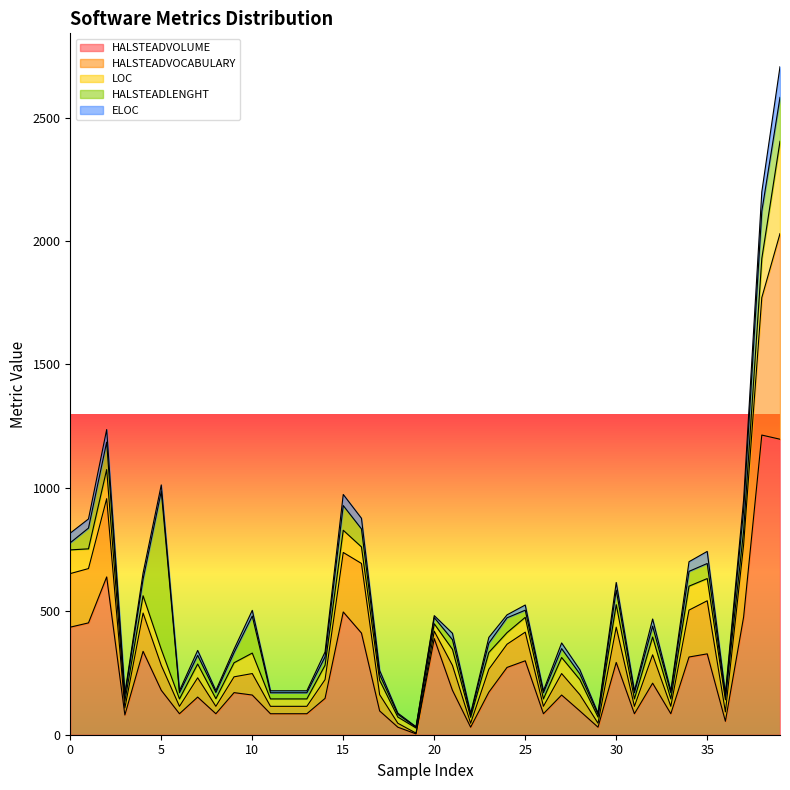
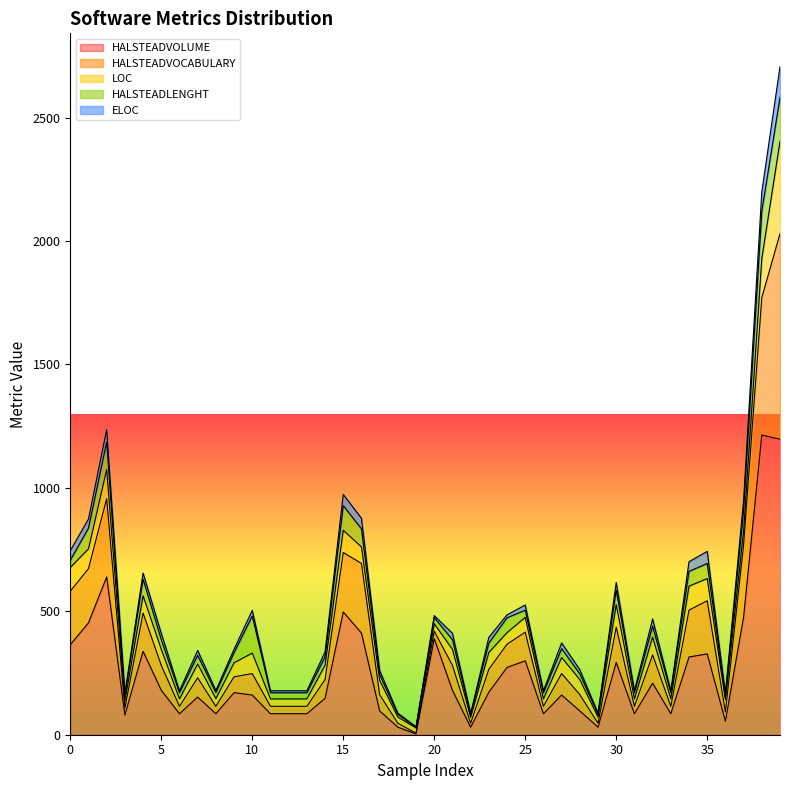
  {
    "HALSTEADVOLUME": {
-     "0": 440,
+     "0": 360,
      "5": 180,
      "10": 160,
      "15": 500,
      "20": 390,
      "25": 300,
      "30": 290,
      "35": 330
    },
    "HALSTEADLENGHT": {
      "0": 30,
-     "5": 640,
+     "5": 40,
      "10": 150,
      "15": 100,
      "25": 30,
      "30": 60,
      "35": 60
    },
    "ELOC": {
      "0": 40,
      "5": 30,
      "10": 20,
      "15": 50,
      "25": 20,
      "30": 30,
      "35": 50
    }
  }
